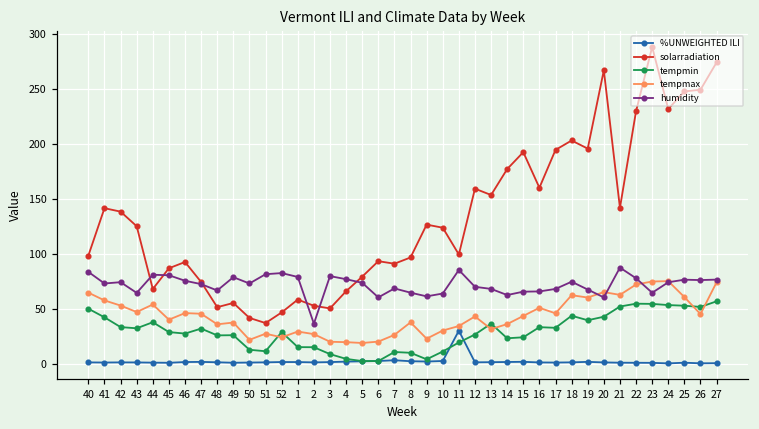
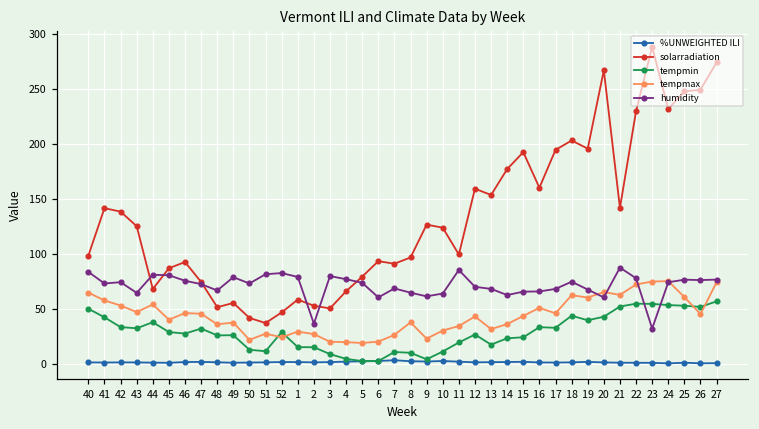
  {
    "%UNWEIGHTED ILI": {
      "40": 0,
      "41": 0,
      "42": 0,
      "43": 0,
      "44": 0,
      "45": 0,
      "46": 0,
      "47": 0,
      "48": 0,
      "49": 0,
      "50": 0,
      "51": 0,
      "52": 0,
      "1": 0,
      "2": 0,
      "3": 0,
      "7": 0,
      "8": 0,
      "10": 0,
-     "11": 30,
+     "11": 0,
      "12": 0,
      "13": 0,
      "14": 0,
      "15": 0,
      "16": 0,
      "17": 0,
      "18": 0,
      "19": 0,
      "20": 0,
      "21": 0,
      "22": 0,
      "23": 0,
      "24": 0,
      "25": 0,
      "26": 0,
      "27": 0
    },
    "solarradiation": {
      "40": 100,
      "41": 140,
      "42": 140,
      "43": 130,
      "44": 70,
      "45": 90,
      "46": 90,
      "48": 50,
      "49": 60,
      "50": 40,
      "51": 40,
      "52": 50,
      "1": 60,
      "2": 50,
      "3": 50,
      "4": 70,
      "5": 80,
      "6": 90,
      "7": 90,
      "8": 100,
      "9": 130,
      "10": 120,
      "11": 100,
      "12": 160,
      "13": 150,
      "14": 180,
      "15": 190,
      "16": 160,
      "17": 190,
      "18": 200,
      "19": 200,
      "20": 270,
      "21": 140,
      "22": 230
    },
    "tempmin": {
      "40": 50,
      "41": 40,
      "42": 30,
      "43": 30,
      "44": 40,
      "45": 30,
      "46": 30,
      "47": 30,
      "48": 30,
      "49": 30,
      "50": 10,
      "51": 10,
      "52": 30,
      "1": 20,
      "2": 20,
      "3": 10,
      "7": 10,
      "8": 10,
      "10": 10,
      "11": 20,
      "12": 30,
-     "13": 40,
+     "13": 20,
      "14": 20,
      "15": 20,
      "16": 30,
      "17": 30,
      "18": 40,
      "19": 40,
      "20": 40,
      "21": 50,
      "22": 50,
      "23": 50,
      "24": 50,
      "25": 50,
      "26": 50,
      "27": 60
    },
    "tempmax": {
      "40": 60,
      "41": 60,
      "42": 50,
      "43": 50,
      "44": 50,
      "45": 40,
      "46": 50,
      "47": 50,
      "48": 40,
      "49": 40,
      "50": 20,
      "51": 30,
      "52": 20,
      "1": 30,
      "2": 30,
      "3": 20,
      "4": 20,
      "5": 20,
      "6": 20,
      "7": 30,
      "8": 40,
      "9": 20,
      "10": 30,
      "11": 30,
      "12": 40,
      "13": 30,
      "14": 40,
      "15": 40,
      "16": 50,
      "17": 50,
      "18": 60,
      "19": 60,
      "20": 70,
      "21": 60,
      "22": 70,
      "23": 80,
      "25": 60,
      "26": 50
    },
    "humidity": {
      "40": 80,
      "41": 70,
      "42": 70,
      "43": 60,
      "44": 80,
      "45": 80,
      "46": 80,
      "48": 70,
      "49": 80,
      "50": 70,
      "51": 80,
      "52": 80,
      "1": 80,
      "2": 40,
      "3": 80,
      "4": 80,
      "5": 70,
      "6": 60,
      "7": 70,
      "8": 60,
      "9": 60,
      "10": 60,
      "11": 90,
      "12": 70,
      "13": 70,
      "14": 60,
      "15": 70,
      "16": 70,
      "17": 70,
      "18": 70,
      "19": 70,
      "20": 60,
      "21": 90,
      "22": 80,
-     "23": 60,
+     "23": 30,
      "25": 80,
      "26": 80
    }
  }
